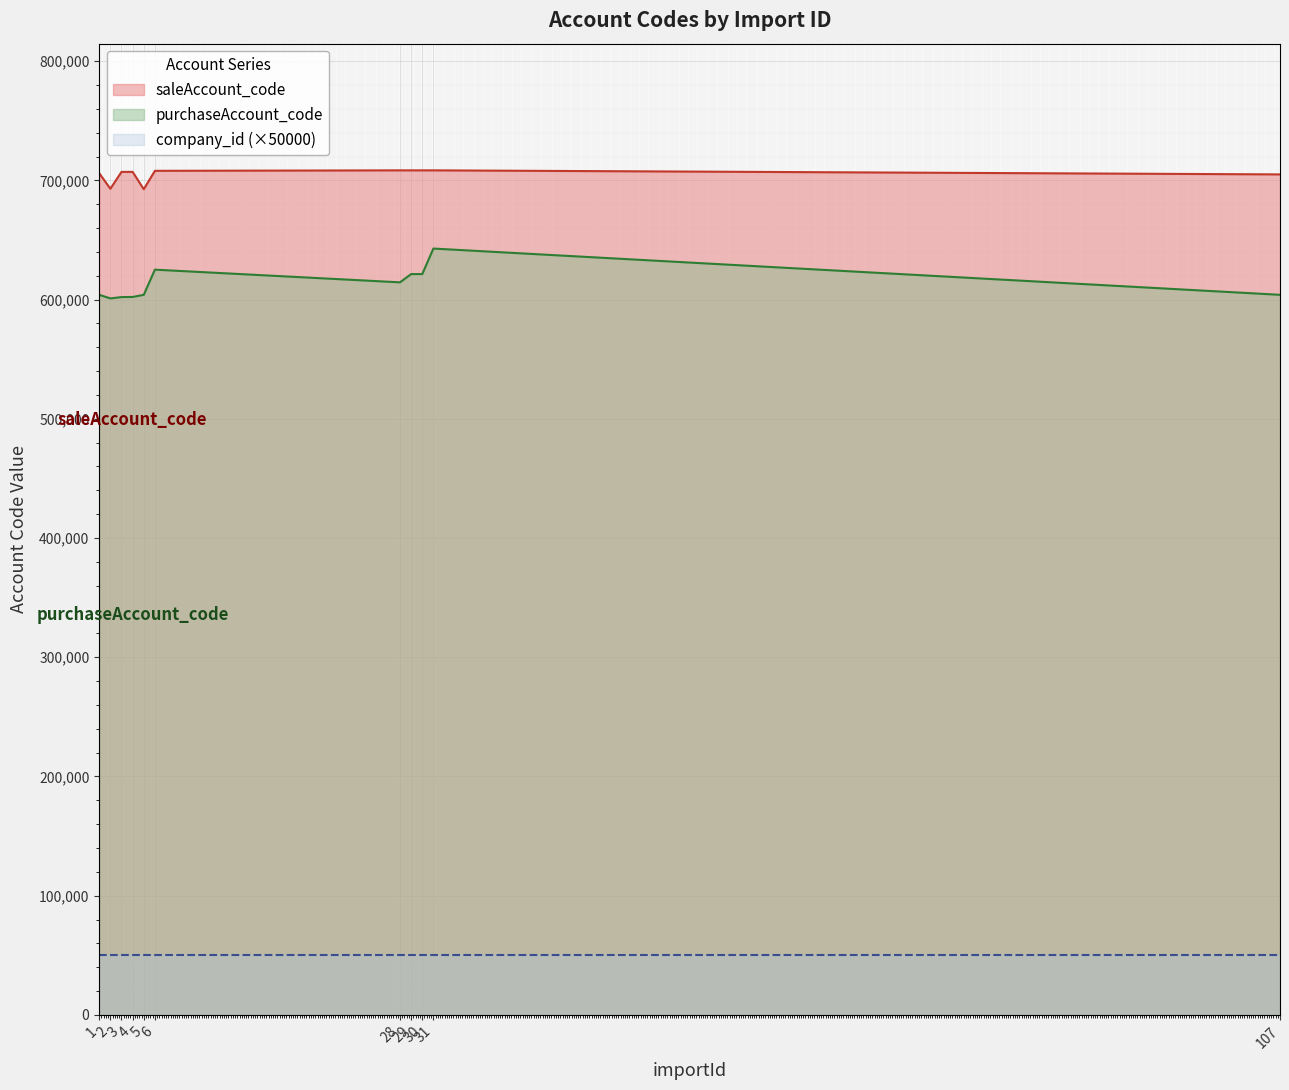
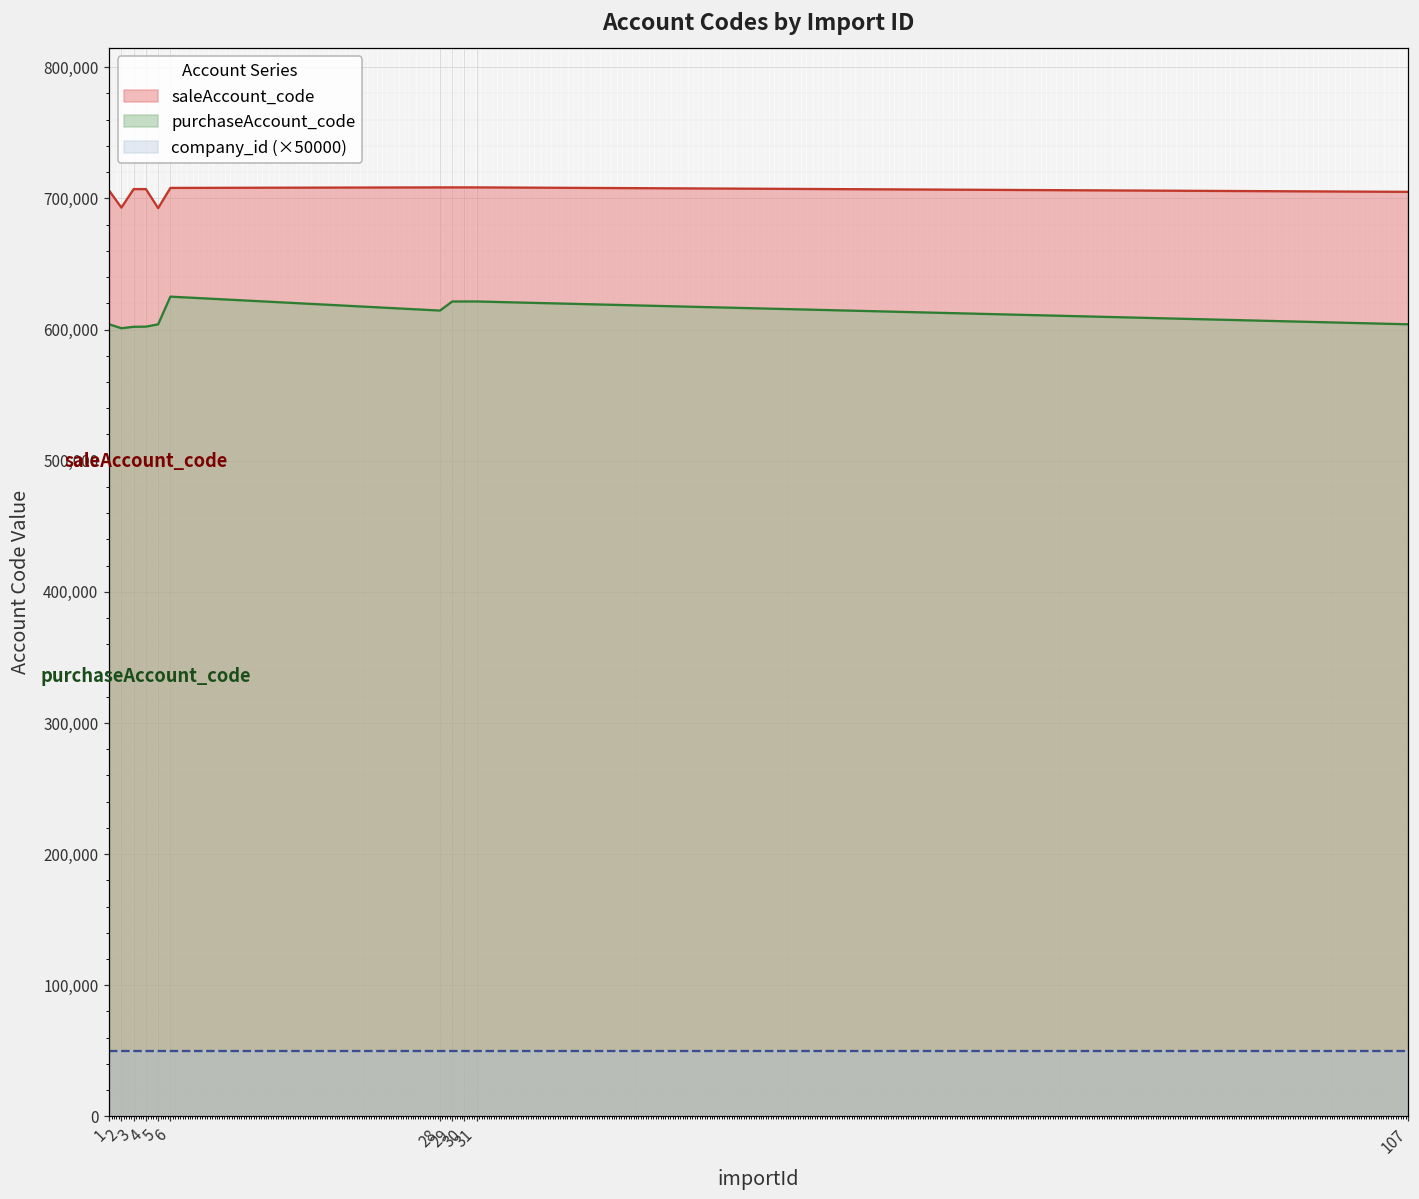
  {
    "saleAccount_code": {
      "1": "706,000",
      "2": "693,000",
      "3": "707,000",
      "4": "707,000",
      "5": "693,000",
      "6": "708,000",
      "28": "708,000",
      "29": "708,000",
      "30": "708,000",
      "31": "708,000",
      "107": "705,000"
    },
    "purchaseAccount_code": {
      "1": "604,000",
      "2": "601,000",
      "3": "602,000",
      "4": "602,000",
      "5": "604,000",
      "6": "625,000",
      "28": "614,000",
      "29": "621,000",
      "30": "621,000",
-     "31": "643,000",
+     "31": "621,000",
      "107": "604,000"
    },
    "company_id (×50000)": {
      "1": "50,000",
      "2": "50,000",
      "3": "50,000",
      "4": "50,000",
      "5": "50,000",
      "6": "50,000",
      "28": "50,000",
      "29": "50,000",
      "30": "50,000",
      "31": "50,000",
      "107": "50,000"
    }
  }
